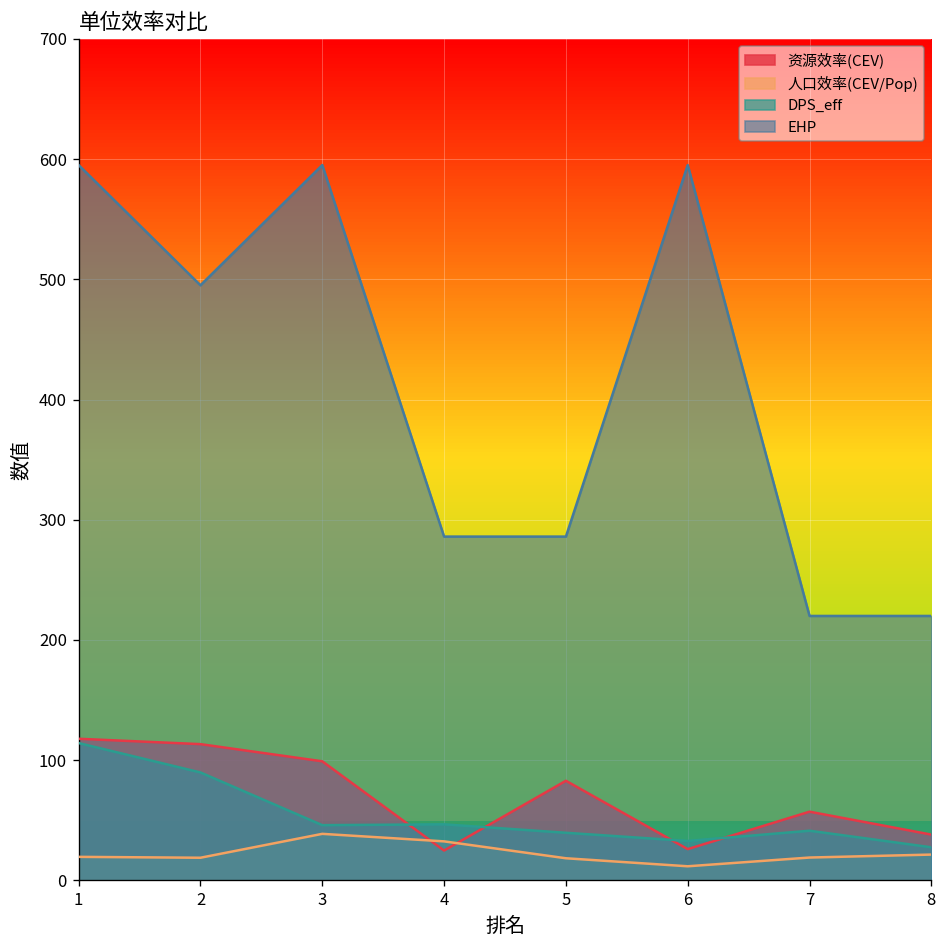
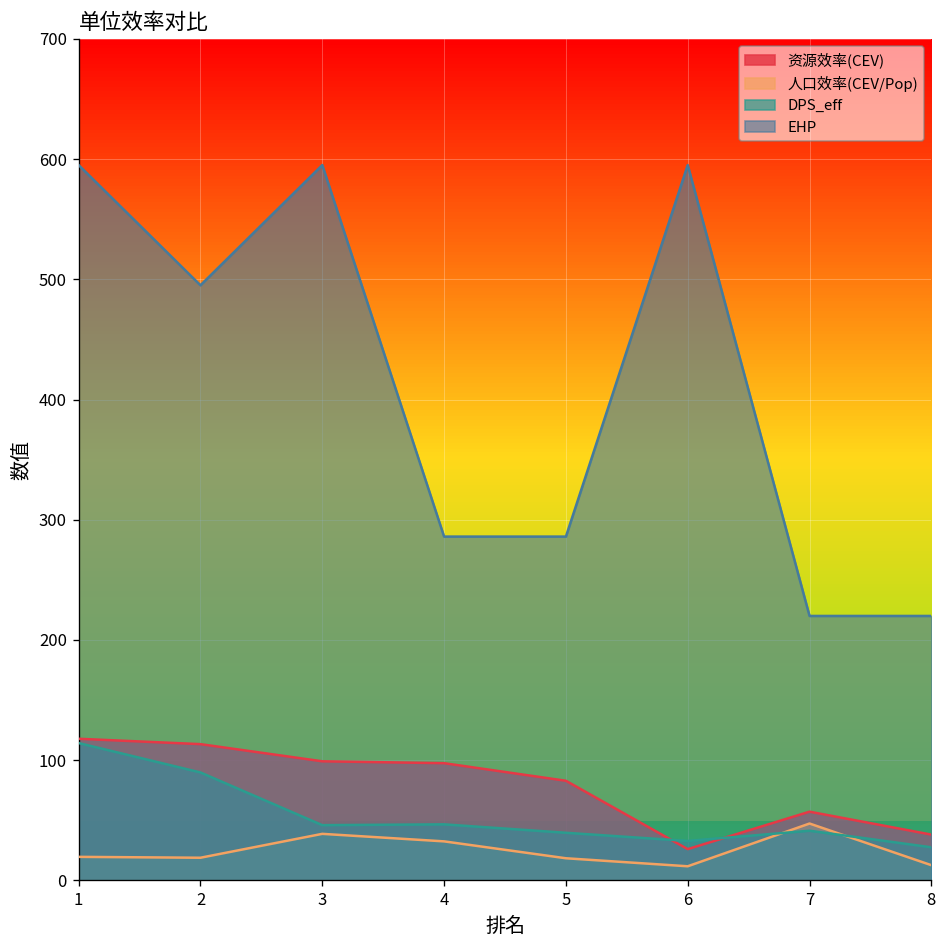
  {
    "资源效率(CEV)": {
      "1": 118,
      "2": 113,
      "3": 99,
-     "4": 25,
+     "4": 98,
      "5": 83,
      "6": 26,
      "7": 57,
      "8": 38
    },
    "人口效率(CEV/Pop)": {
      "1": 20,
      "2": 19,
      "3": 39,
      "4": 33,
      "5": 18,
      "6": 12,
-     "7": 19,
-     "8": 22
+     "7": 47,
+     "8": 13
    }
  }
